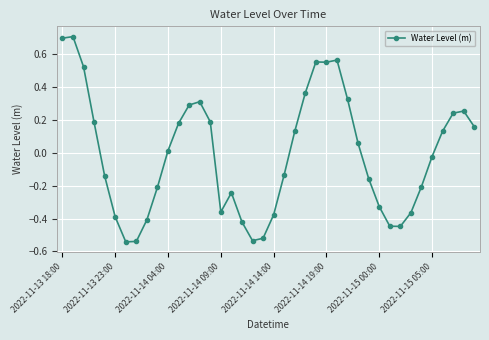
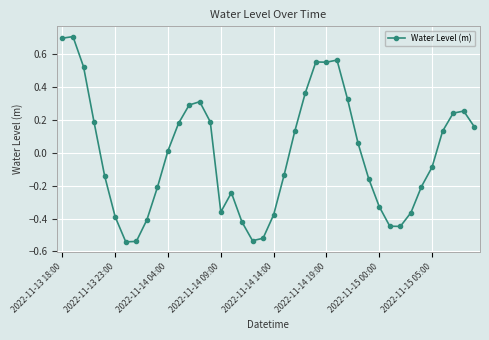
  {
    "2022-11-13 18:00": 0.70,
    "2022-11-13 23:00": -0.39,
    "2022-11-14 04:00": 0.01,
    "2022-11-14 09:00": -0.36,
    "2022-11-14 14:00": -0.38,
    "2022-11-14 19:00": 0.55,
    "2022-11-15 00:00": -0.33,
-   "2022-11-15 05:00": -0.02
+   "2022-11-15 05:00": -0.09
  }
